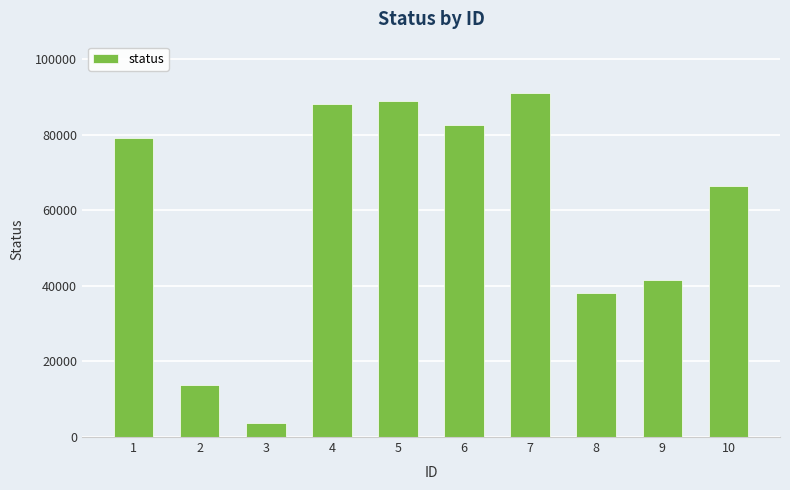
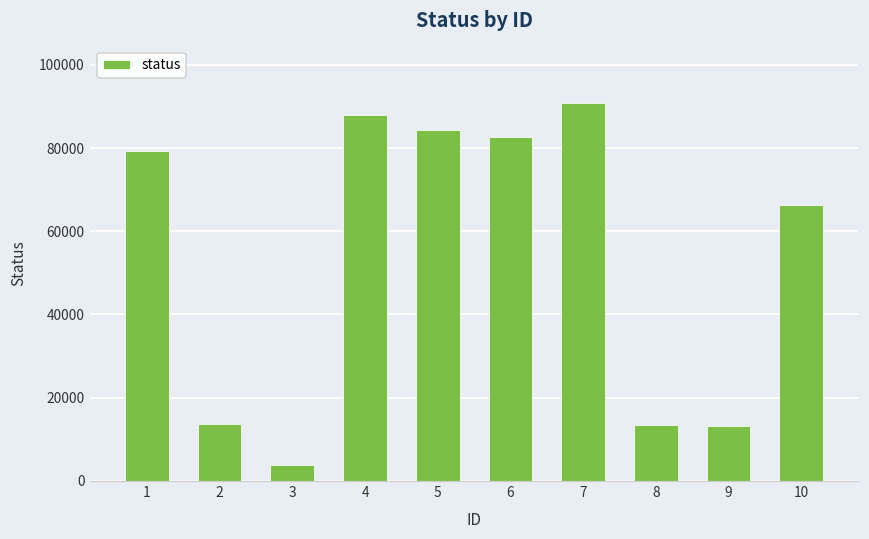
  {
    "1": 79000,
    "2": 14000,
    "3": 4000,
    "4": 88000,
-   "5": 89000,
+   "5": 84000,
    "6": 83000,
    "7": 91000,
-   "8": 38000,
-   "9": 42000,
+   "8": 14000,
+   "9": 13000,
    "10": 66000
  }
